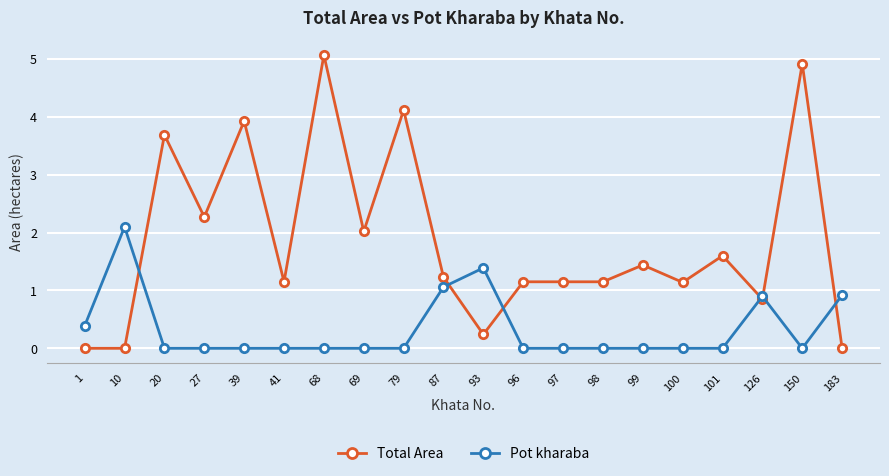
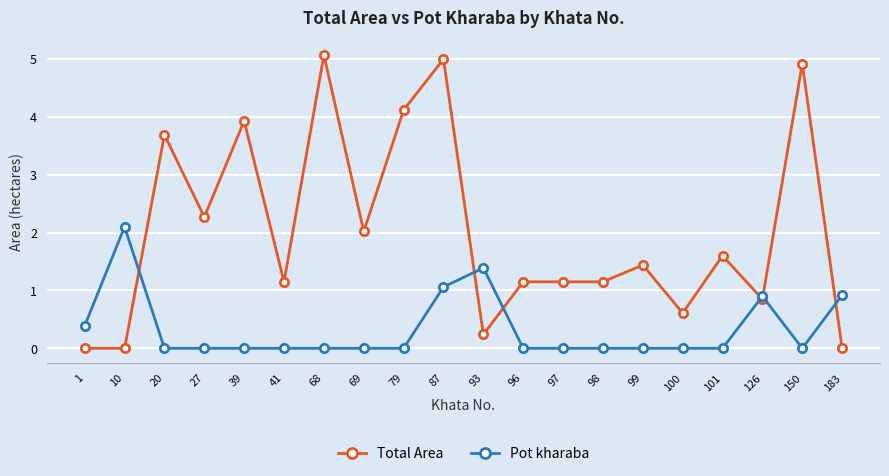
  {
    "Total Area": {
      "1": 0.0,
      "10": 0.0,
      "20": 3.7,
      "27": 2.3,
      "39": 3.9,
      "41": 1.2,
      "68": 5.1,
      "69": 2.0,
      "79": 4.1,
-     "87": 1.2,
+     "87": 5.0,
      "93": 0.2,
      "96": 1.2,
      "97": 1.2,
      "98": 1.2,
      "99": 1.4,
-     "100": 1.1,
+     "100": 0.6,
      "101": 1.6,
      "126": 0.9,
      "150": 4.9,
      "183": 0.0
    },
    "Pot kharaba": {
      "1": 0.4,
      "10": 2.1,
      "20": 0.0,
      "27": 0.0,
      "39": 0.0,
      "41": 0.0,
      "68": 0.0,
      "69": 0.0,
      "79": 0.0,
      "87": 1.1,
      "93": 1.4,
      "96": 0.0,
      "97": 0.0,
      "98": 0.0,
      "99": 0.0,
      "100": 0.0,
      "101": 0.0,
      "126": 0.9,
      "150": 0.0,
      "183": 0.9
    }
  }
